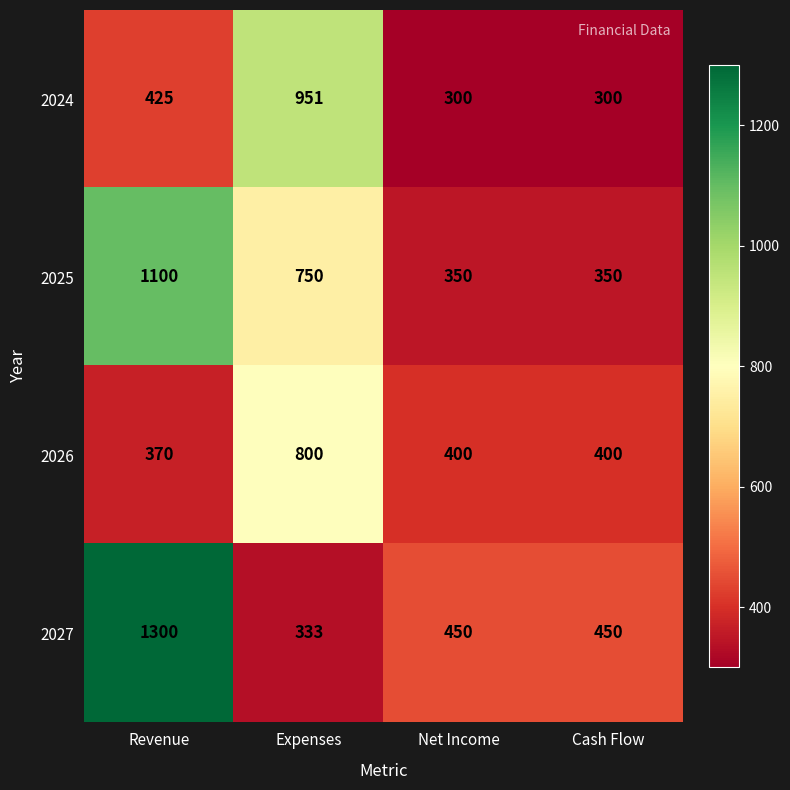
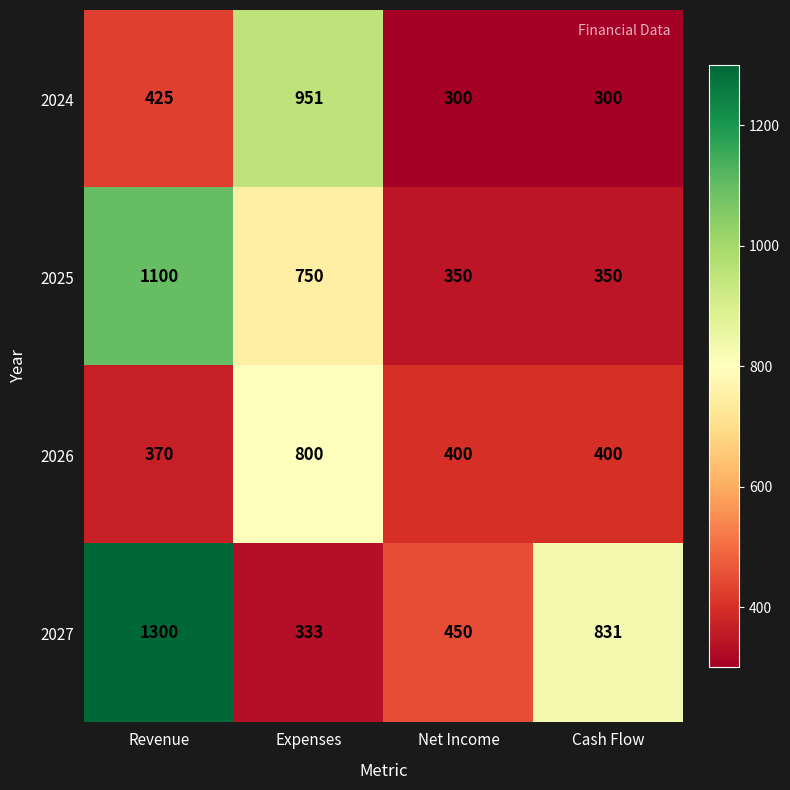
  {
    "2024": {
      "Revenue": 425,
      "Expenses": 951,
      "Net Income": 300
    },
    "2025": {
      "Revenue": 1100,
      "Expenses": 750,
      "Net Income": 350,
      "Cash Flow": 350
    },
    "2026": {
      "Revenue": 370,
      "Expenses": 800,
      "Net Income": 400,
      "Cash Flow": 400
    },
    "2027": {
      "Revenue": 1300,
      "Expenses": 333,
      "Net Income": 450,
-     "Cash Flow": 450
+     "Cash Flow": 831
    }
  }
